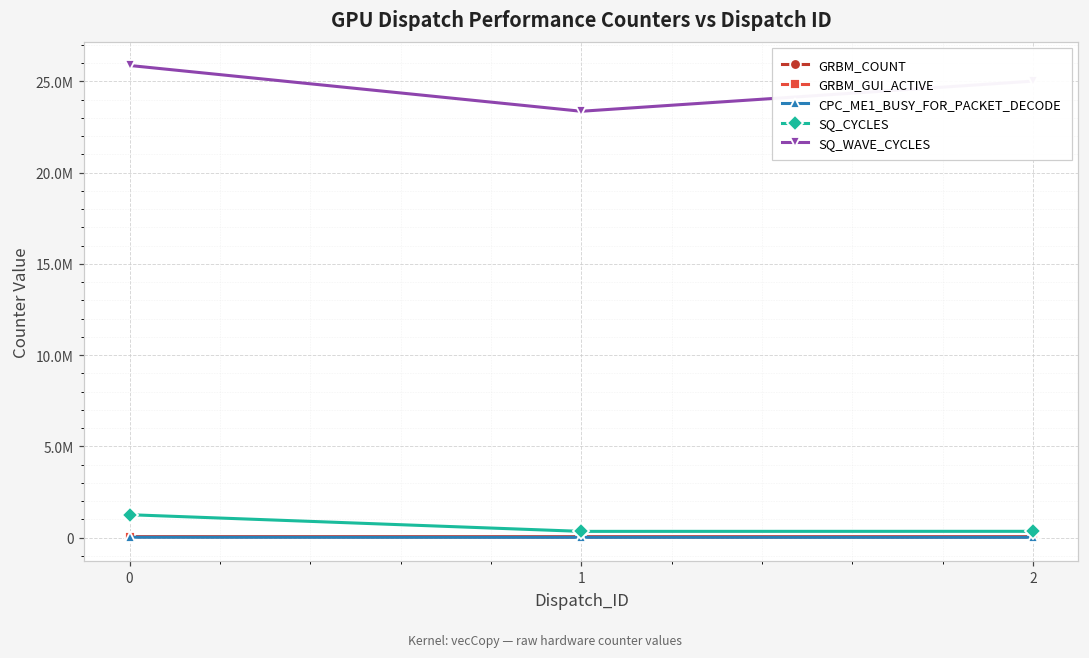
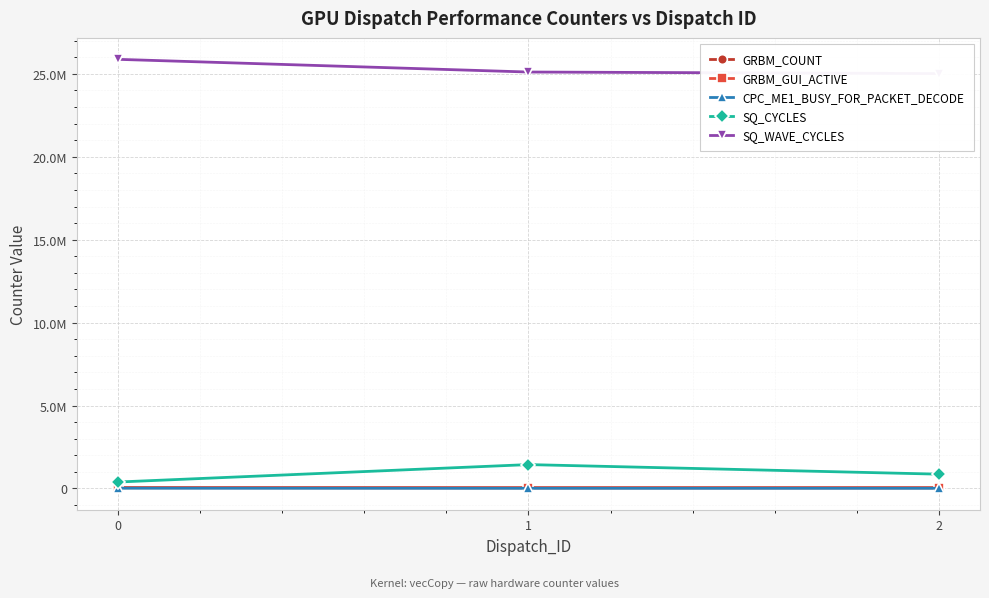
  {
    "CPC_ME1_BUSY_FOR_PACKET_DECODE": {
      "0": 0,
      "1": 0,
      "2": 0
    },
    "SQ_CYCLES": {
-     "0": 1300000,
-     "1": 300000,
-     "2": 300000
+     "0": 400000,
+     "1": 1400000,
+     "2": 900000
    },
    "SQ_WAVE_CYCLES": {
      "0": 25900000,
-     "1": 23400000
+     "1": 25100000
    }
  }
